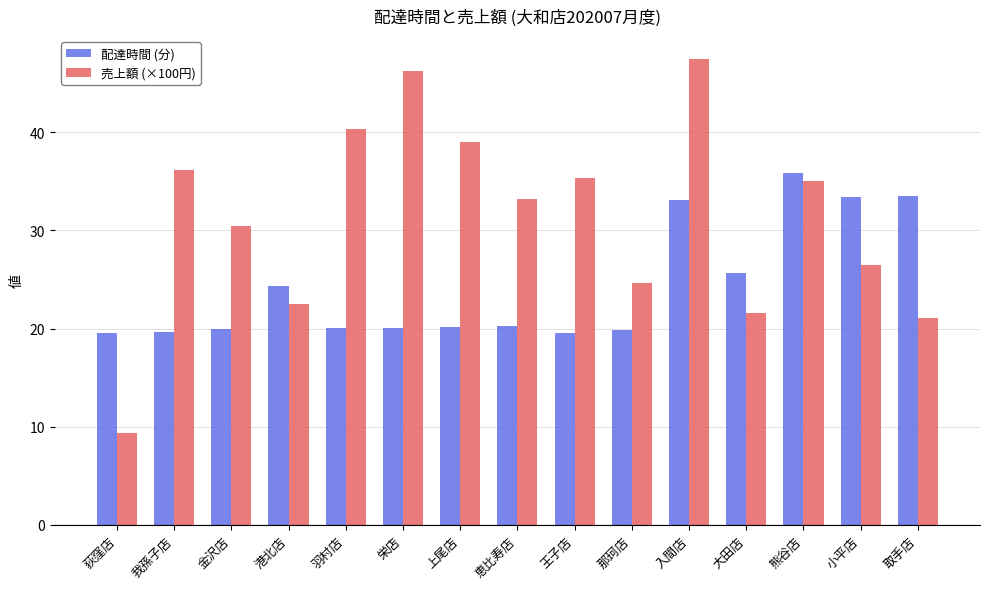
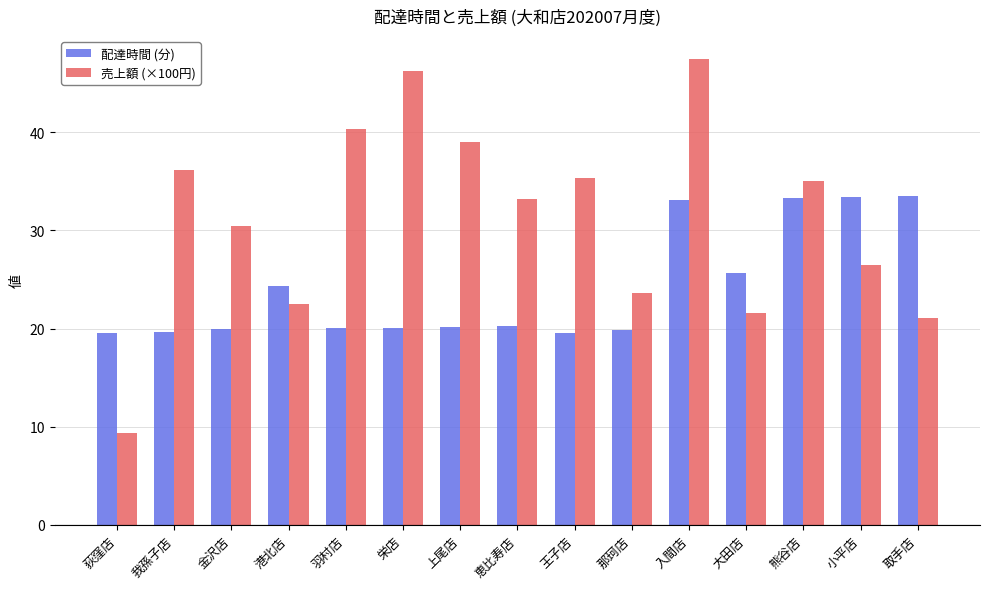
  {
    "配達時間 (分)": {
      "荻窪店": 20,
      "我孫子店": 20,
      "金沢店": 20,
      "港北店": 24,
      "羽村店": 20,
      "栄店": 20,
      "上尾店": 20,
      "恵比寿店": 20,
      "王子店": 20,
      "那珂店": 20,
      "入間店": 33,
      "大田店": 26,
-     "熊谷店": 36,
+     "熊谷店": 33,
      "小平店": 33,
      "取手店": 34
    },
    "売上額 (×100円)": {
      "荻窪店": 9,
      "我孫子店": 36,
      "金沢店": 30,
      "港北店": 23,
      "羽村店": 40,
      "栄店": 46,
      "上尾店": 39,
      "恵比寿店": 33,
      "王子店": 35,
-     "那珂店": 25,
+     "那珂店": 24,
      "入間店": 47,
      "大田店": 22,
      "熊谷店": 35,
      "小平店": 26,
      "取手店": 21
    }
  }
